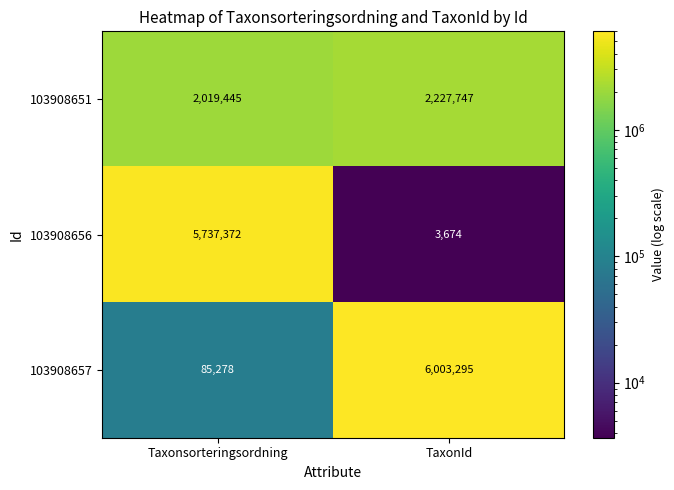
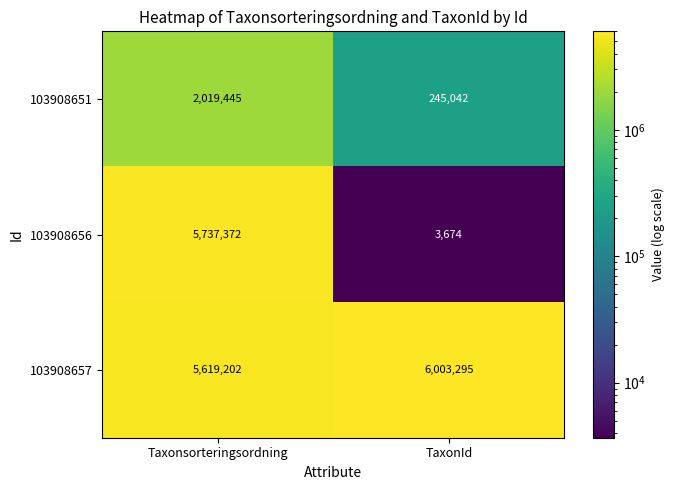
  {
    "103908651": {
      "Taxonsorteringsordning": "2,019,445",
-     "TaxonId": "2,227,747"
+     "TaxonId": "245,042"
    },
    "103908656": {
      "Taxonsorteringsordning": "5,737,372",
      "TaxonId": "3,674"
    },
    "103908657": {
-     "Taxonsorteringsordning": "85,278",
+     "Taxonsorteringsordning": "5,619,202",
      "TaxonId": "6,003,295"
    }
  }
